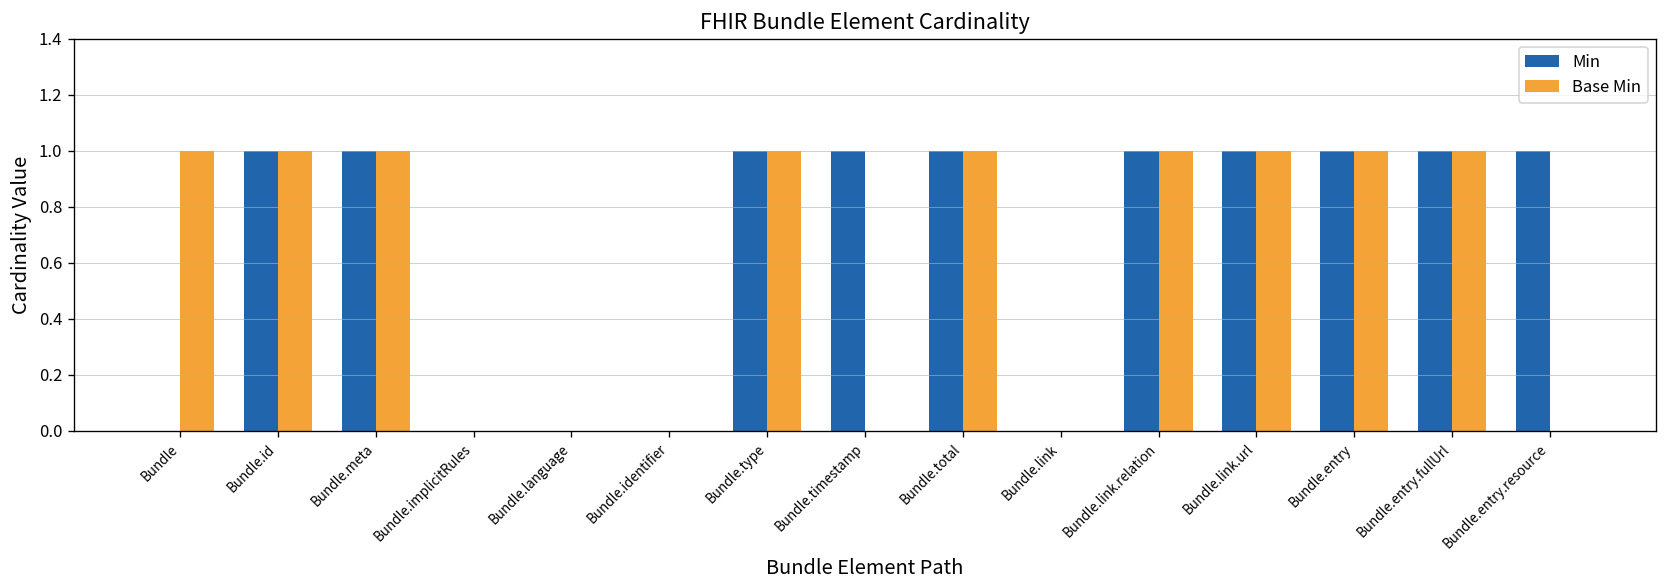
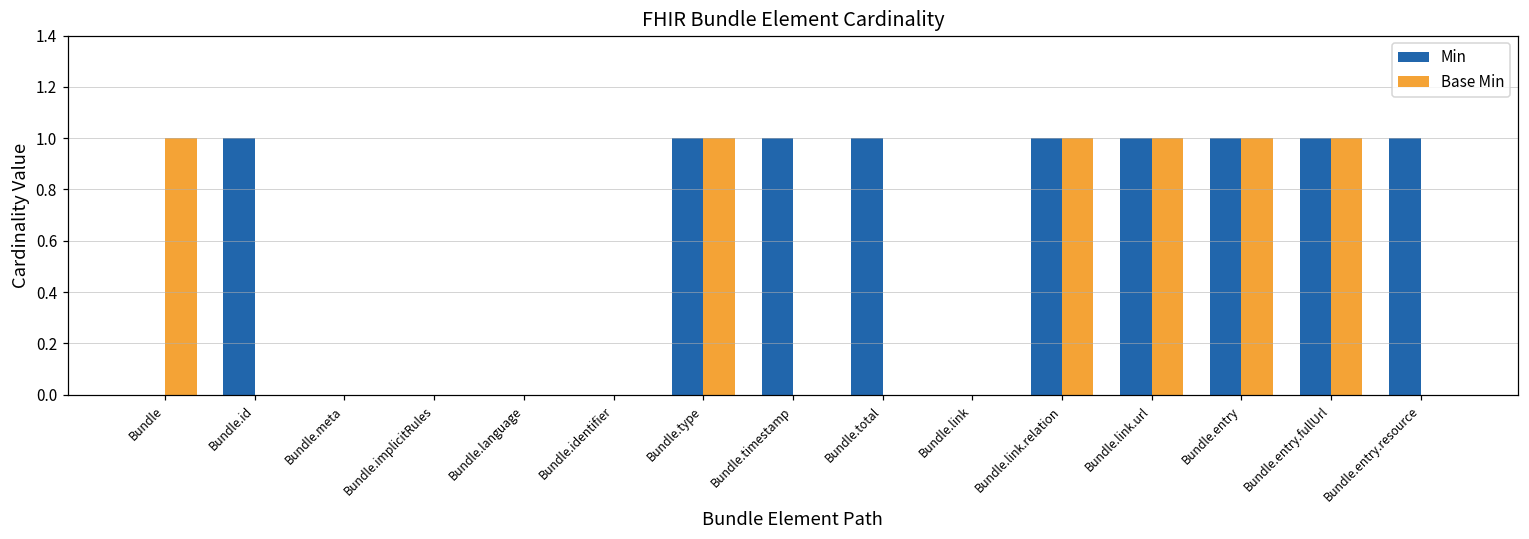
  {
    "Min": {
      "Bundle": 0,
      "Bundle.id": 1,
-     "Bundle.meta": 1,
+     "Bundle.meta": 0,
      "Bundle.implicitRules": 0,
      "Bundle.language": 0,
      "Bundle.identifier": 0,
      "Bundle.type": 1,
      "Bundle.timestamp": 1,
      "Bundle.total": 1,
      "Bundle.link": 0,
      "Bundle.link.relation": 1,
      "Bundle.link.url": 1,
      "Bundle.entry": 1,
      "Bundle.entry.fullUrl": 1,
      "Bundle.entry.resource": 1
    },
    "Base Min": {
      "Bundle": 1,
-     "Bundle.id": 1,
-     "Bundle.meta": 1,
+     "Bundle.id": 0,
+     "Bundle.meta": 0,
      "Bundle.implicitRules": 0,
      "Bundle.language": 0,
      "Bundle.identifier": 0,
      "Bundle.type": 1,
      "Bundle.timestamp": 0,
-     "Bundle.total": 1,
+     "Bundle.total": 0,
      "Bundle.link": 0,
      "Bundle.link.relation": 1,
      "Bundle.link.url": 1,
      "Bundle.entry": 1,
      "Bundle.entry.fullUrl": 1,
      "Bundle.entry.resource": 0
    }
  }
